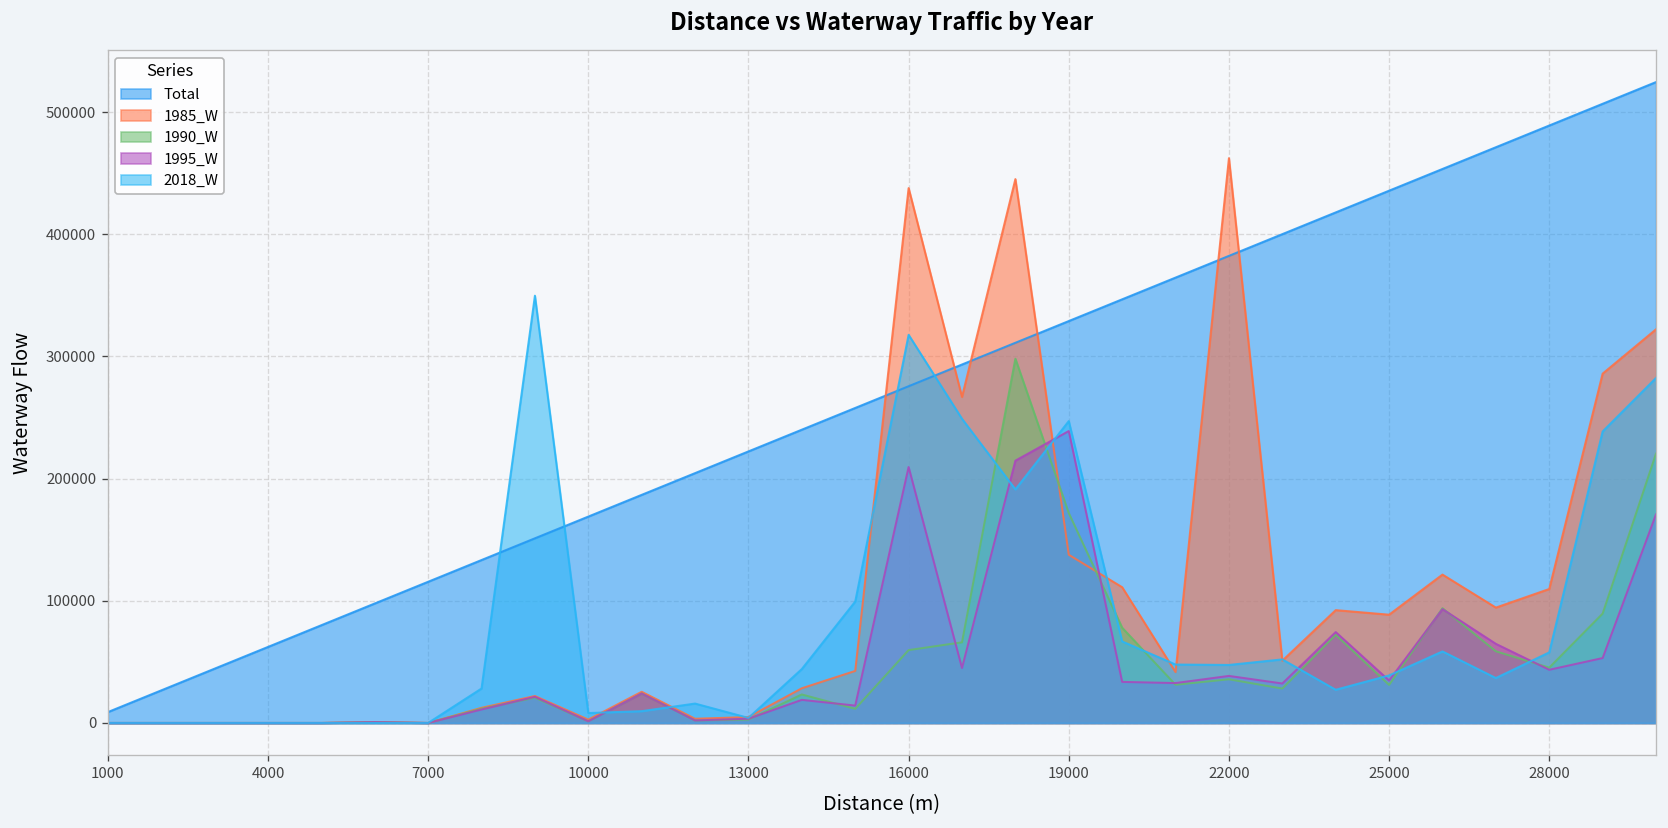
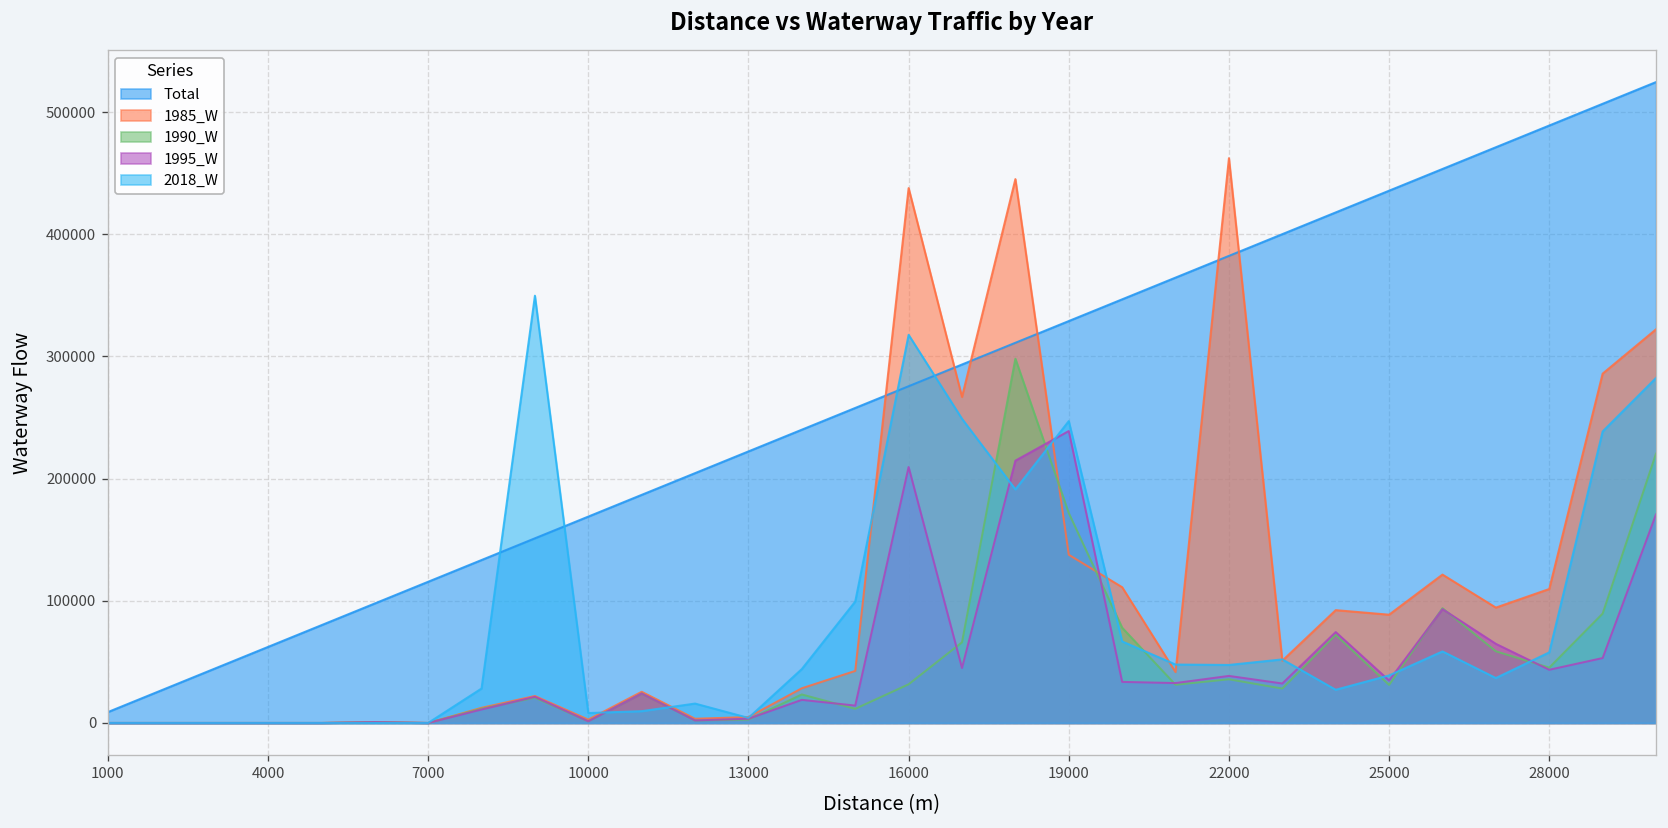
  {
    "1985_W": {
      "16000": 438000,
      "19000": 138000,
      "22000": 462000,
      "25000": 89000,
      "28000": 110000
    },
    "1990_W": {
-     "16000": 60000,
+     "16000": 32000,
      "19000": 172000,
      "22000": 36000,
      "25000": 31000
    },
    "1995_W": {
      "16000": 210000,
      "19000": 239000,
      "22000": 39000,
      "25000": 35000
    }
  }
